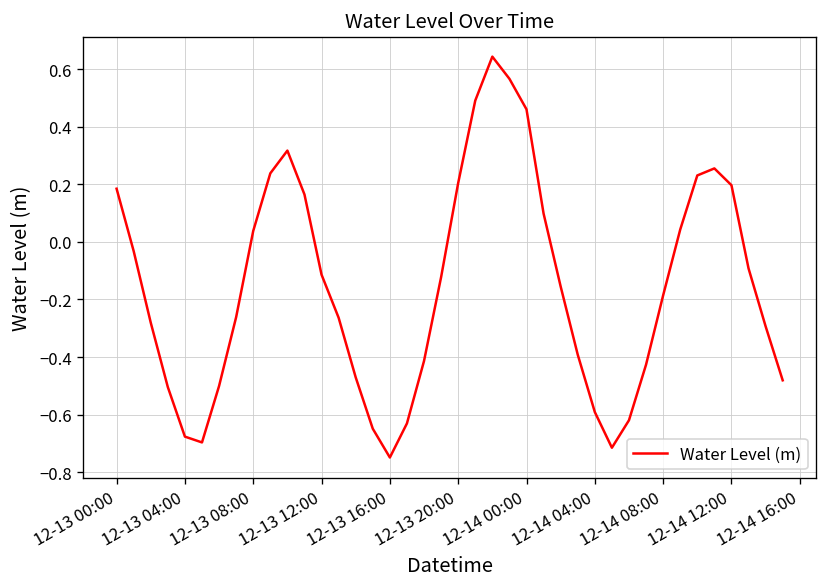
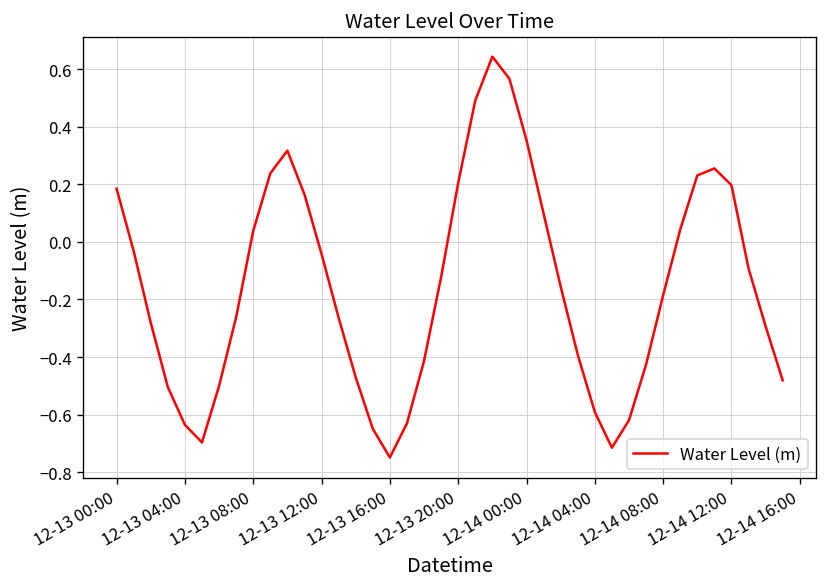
  {
    "12-13 00:00": 0.18,
-   "12-13 04:00": -0.68,
+   "12-13 04:00": -0.64,
    "12-13 08:00": 0.04,
-   "12-13 12:00": -0.11,
+   "12-13 12:00": -0.04,
    "12-13 16:00": -0.75,
    "12-13 20:00": 0.20,
-   "12-14 00:00": 0.46,
+   "12-14 00:00": 0.35,
    "12-14 04:00": -0.59,
    "12-14 08:00": -0.19,
    "12-14 12:00": 0.20
  }
